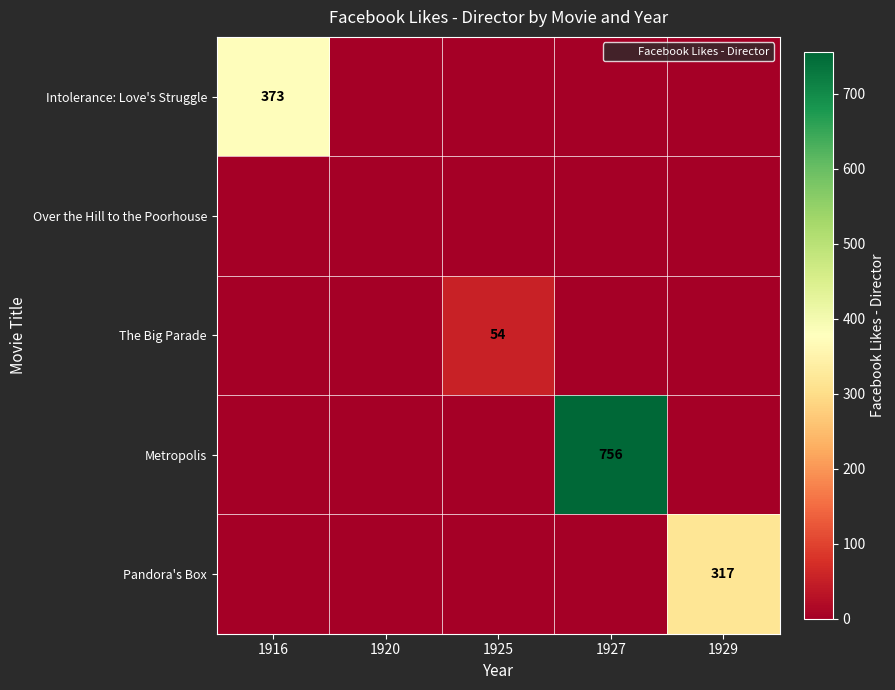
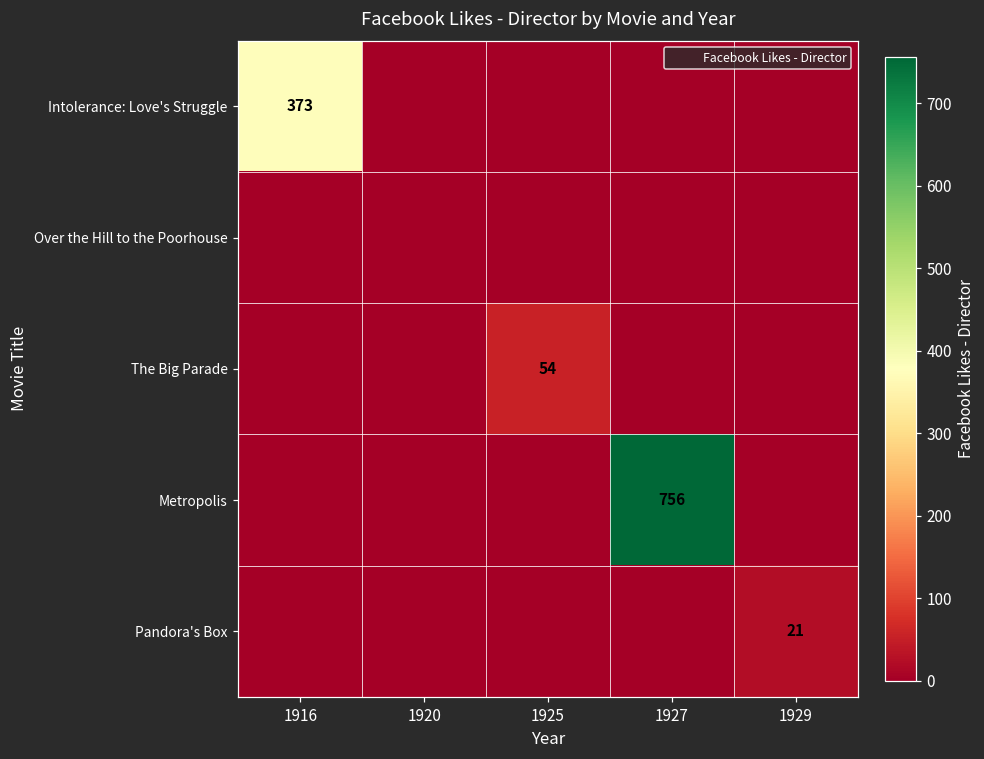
  {
    "Intolerance: Love's Struggle": {
      "1916": 373
    },
    "The Big Parade": {
      "1925": 54
    },
    "Metropolis": {
      "1927": 756
    },
    "Pandora's Box": {
-     "1929": 317
+     "1929": 21
    }
  }
